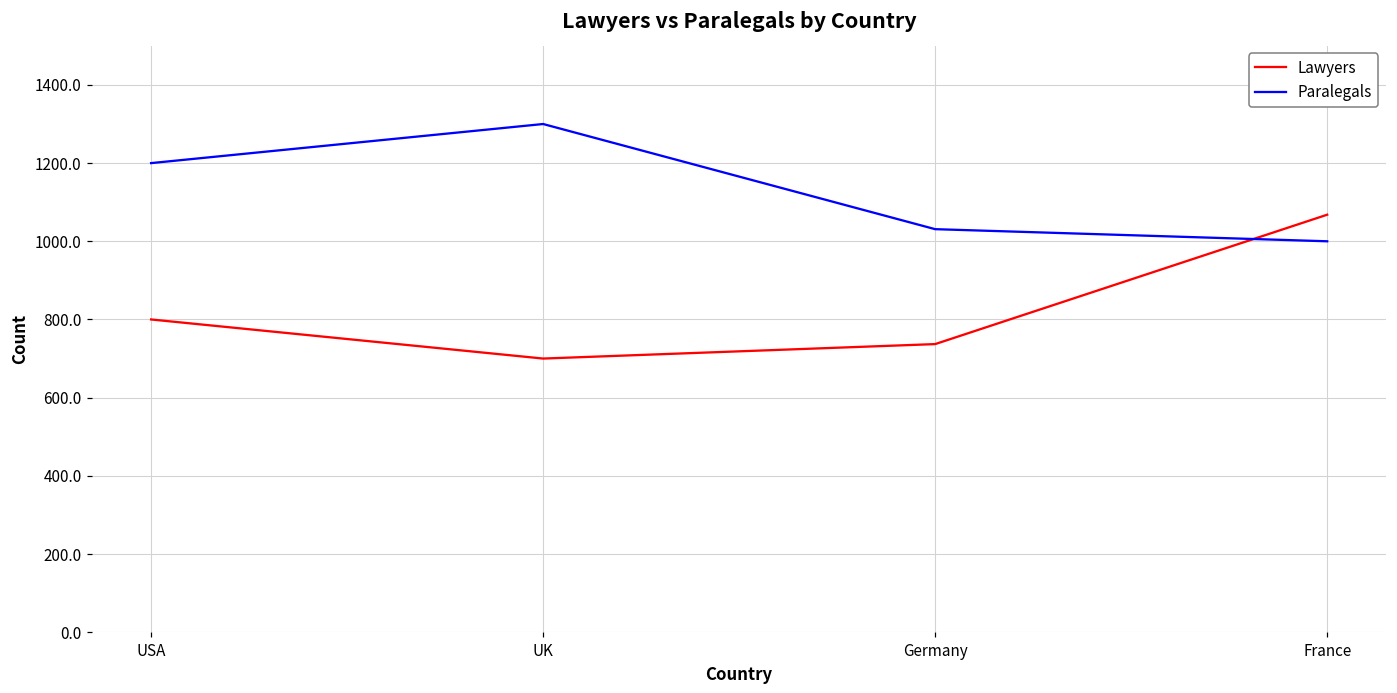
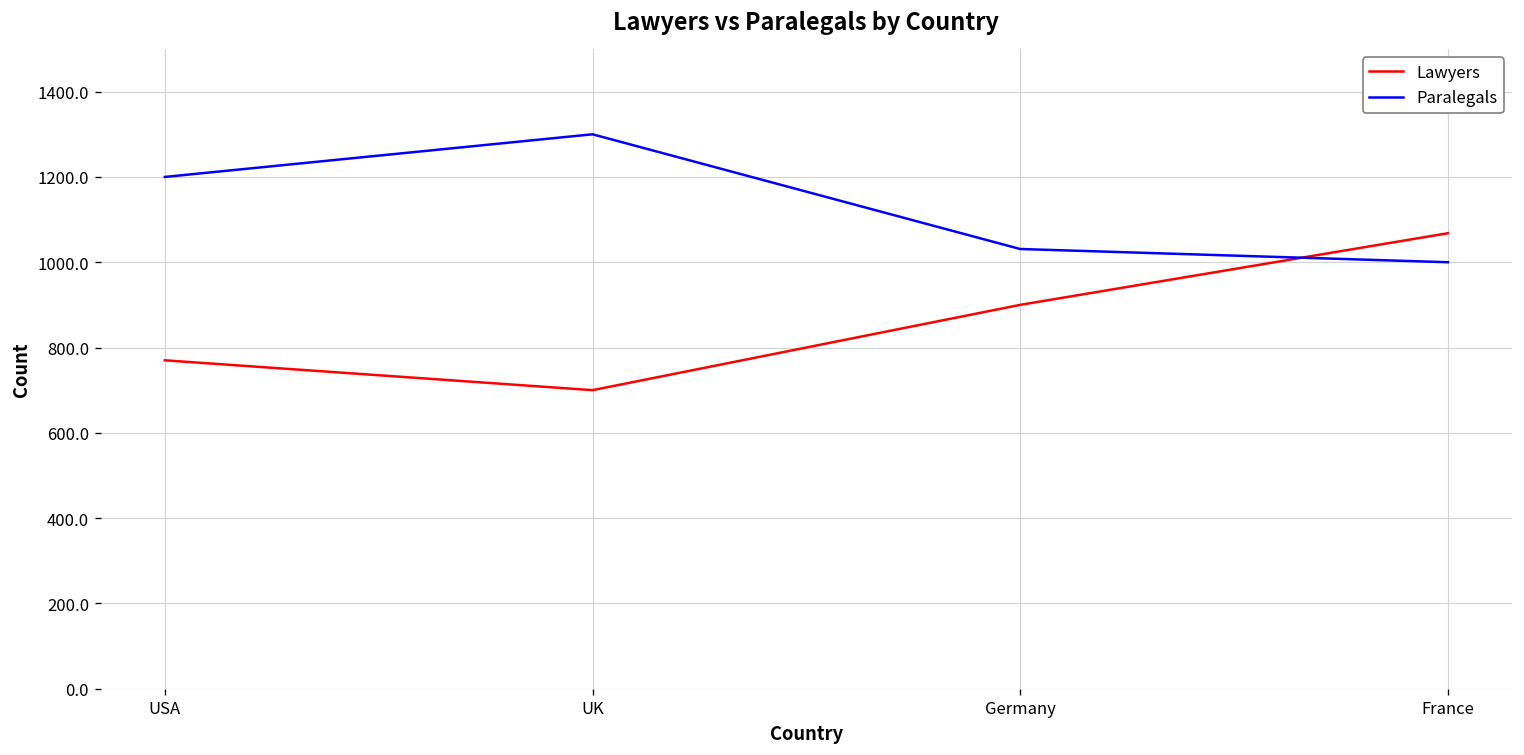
  {
    "Lawyers": {
-     "USA": 800,
+     "USA": 770,
      "UK": 700,
-     "Germany": 740,
+     "Germany": 900,
      "France": 1070
    },
    "Paralegals": {
      "USA": 1200,
      "UK": 1300,
      "Germany": 1030,
      "France": 1000
    }
  }
